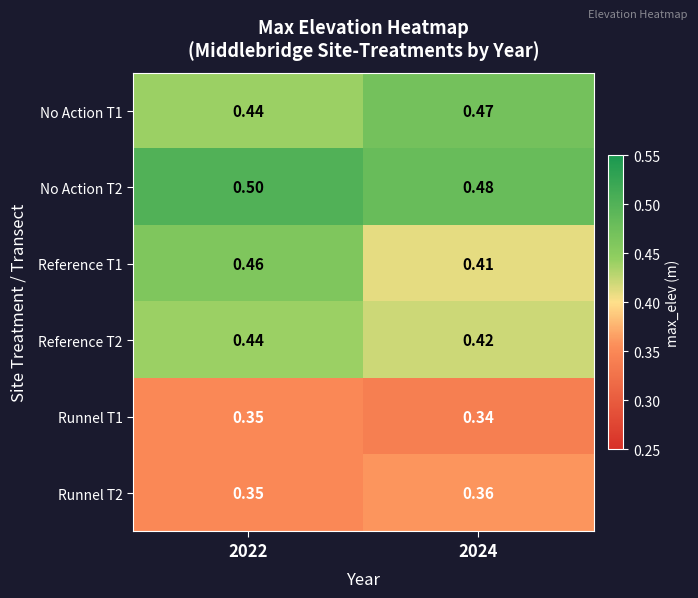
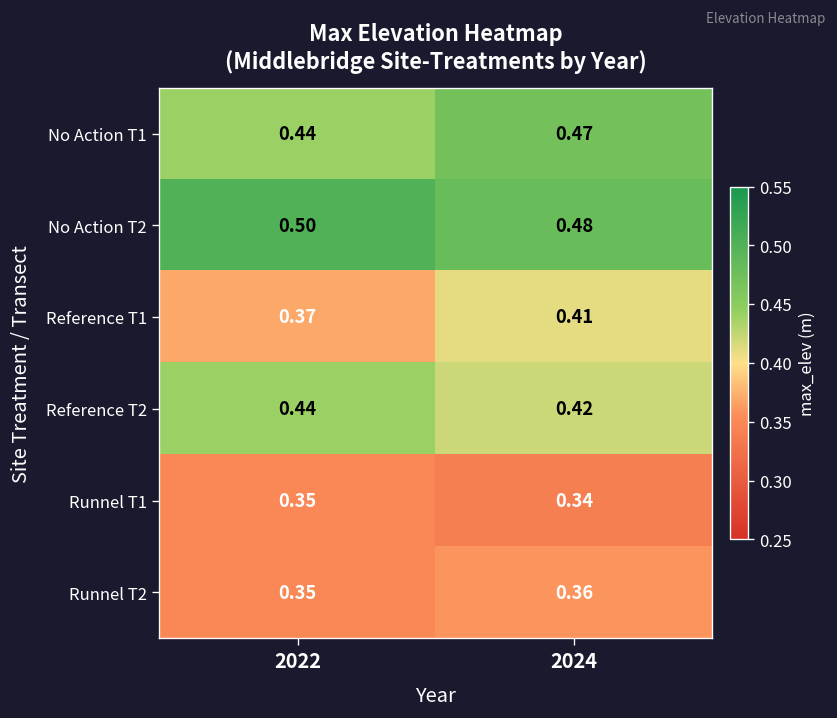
  {
    "No Action T1": {
      "2022": 0.44,
      "2024": 0.47
    },
    "No Action T2": {
      "2022": 0.50,
      "2024": 0.48
    },
    "Reference T1": {
-     "2022": 0.46,
+     "2022": 0.37,
      "2024": 0.41
    },
    "Reference T2": {
      "2022": 0.44,
      "2024": 0.42
    },
    "Runnel T1": {
      "2022": 0.35,
      "2024": 0.34
    },
    "Runnel T2": {
      "2022": 0.35,
      "2024": 0.36
    }
  }
